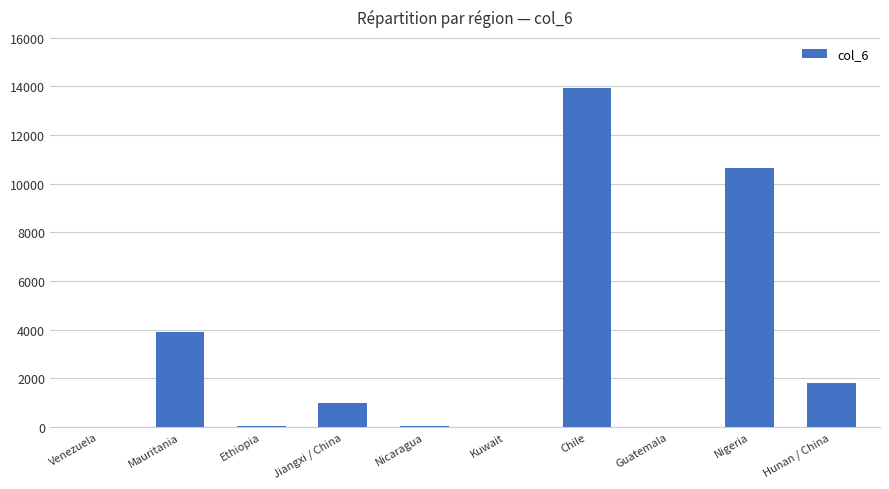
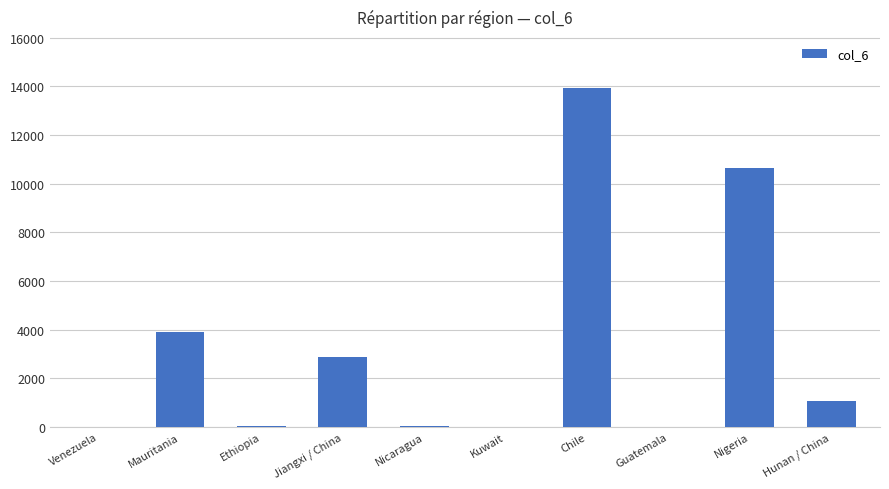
  {
    "Venezuela": 0,
    "Mauritania": 3900,
-   "Jiangxi / China": 1000,
+   "Jiangxi / China": 2900,
    "Chile": 13900,
    "Guatemala": 0,
    "Nigeria": 10600,
-   "Hunan / China": 1800
+   "Hunan / China": 1100
  }
